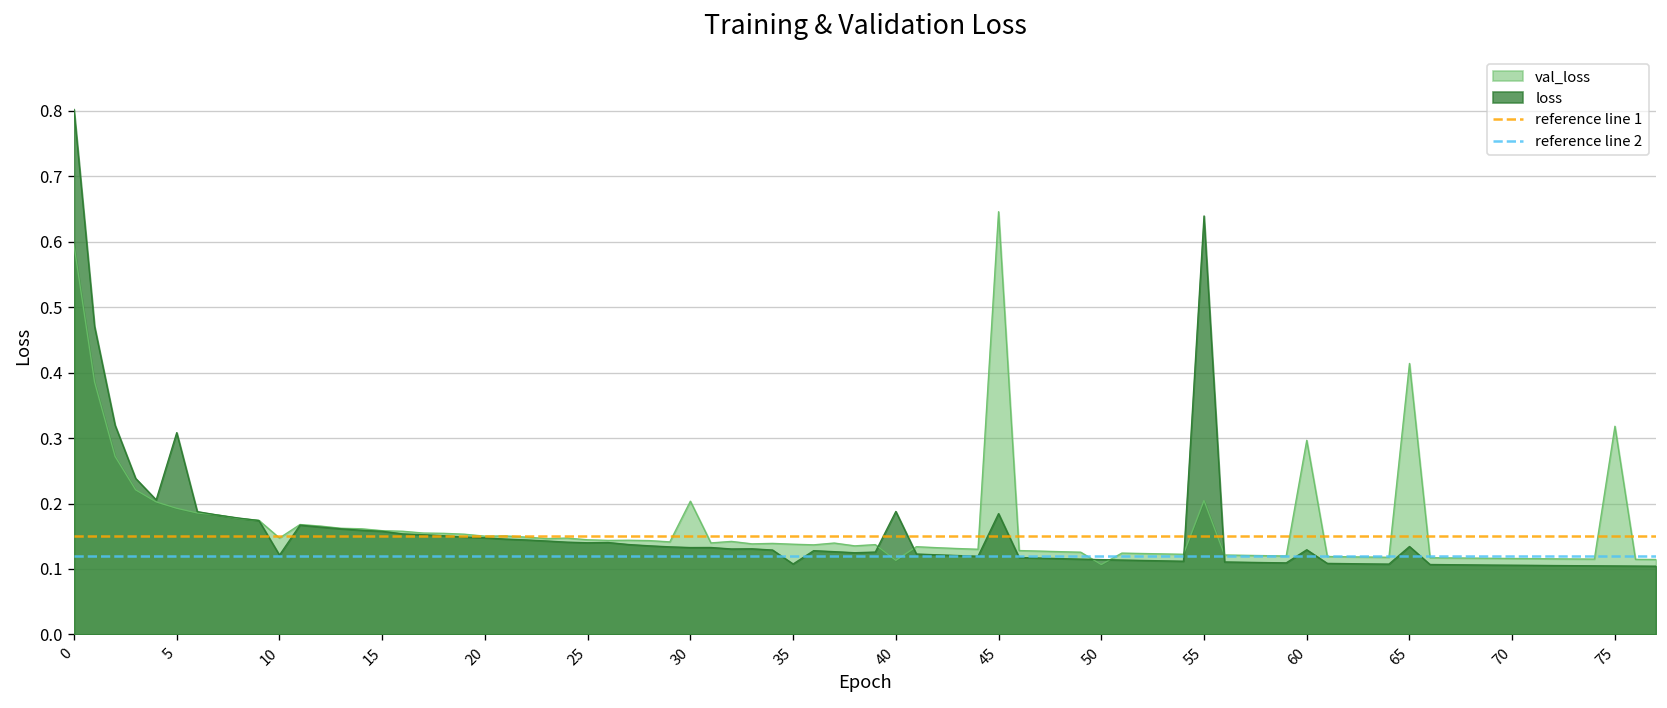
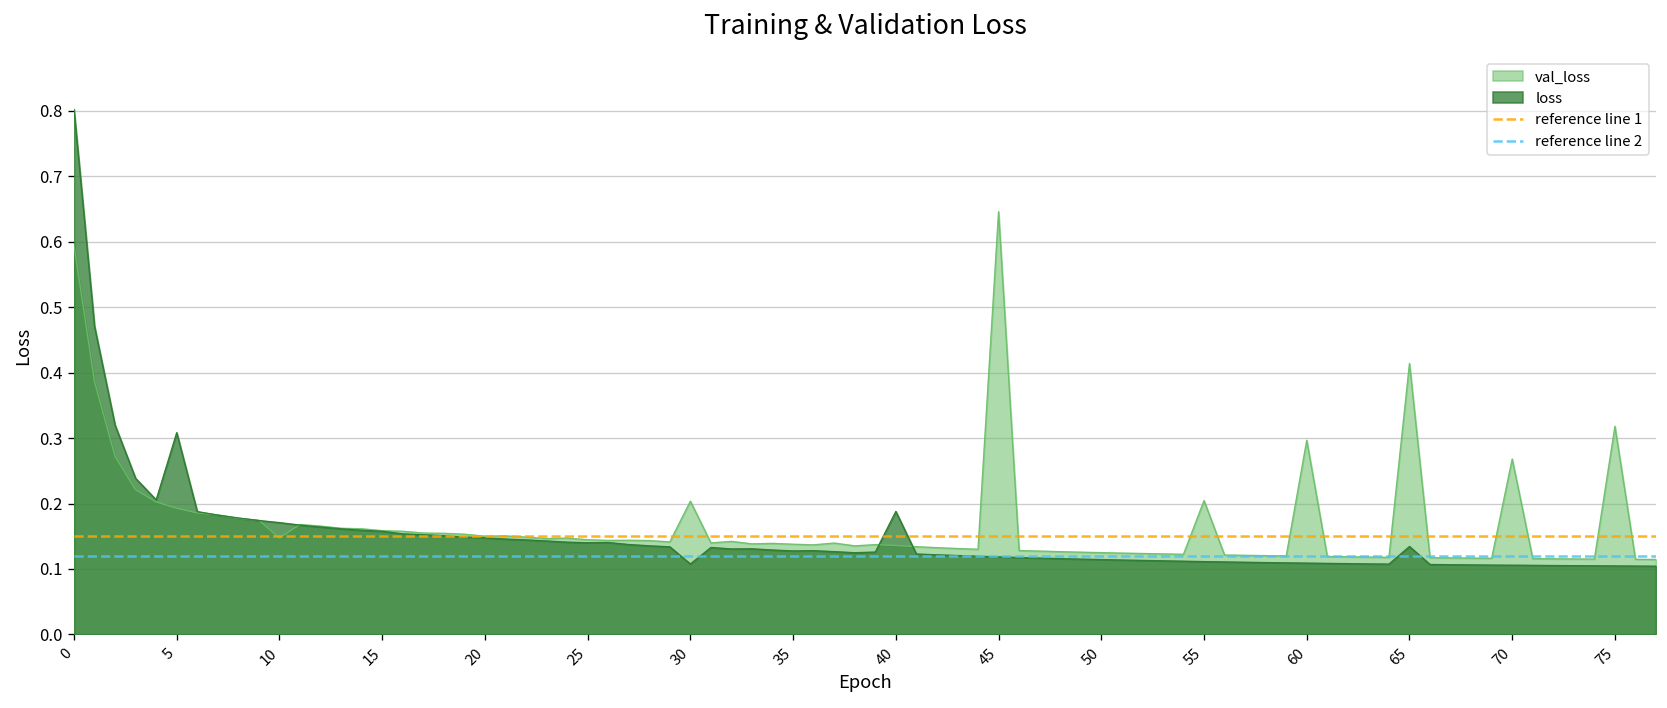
  {
    "val_loss": {
      "0": 0.60,
      "5": 0.19,
      "10": 0.15,
      "30": 0.20,
      "35": 0.14,
-     "40": 0.11,
+     "40": 0.14,
      "45": 0.65,
-     "50": 0.11,
+     "50": 0.12,
      "55": 0.20,
      "60": 0.30,
      "65": 0.41,
-     "70": 0.12,
+     "70": 0.27,
      "75": 0.32
    },
    "loss": {
      "0": 0.80,
      "5": 0.31,
-     "10": 0.12,
-     "30": 0.13,
-     "35": 0.11,
+     "10": 0.17,
+     "30": 0.11,
+     "35": 0.13,
      "40": 0.19,
-     "45": 0.18,
+     "45": 0.12,
      "50": 0.11,
-     "55": 0.64,
-     "60": 0.13,
+     "55": 0.11,
+     "60": 0.11,
      "65": 0.13,
      "70": 0.11,
      "75": 0.10
    }
  }
